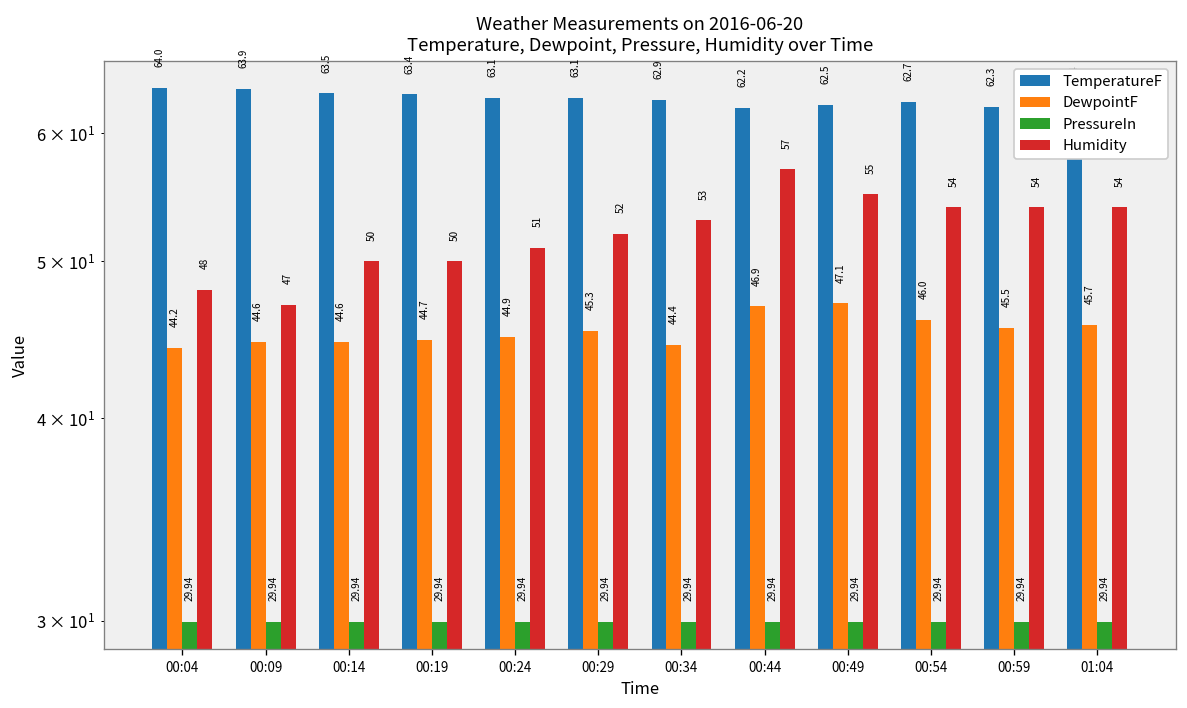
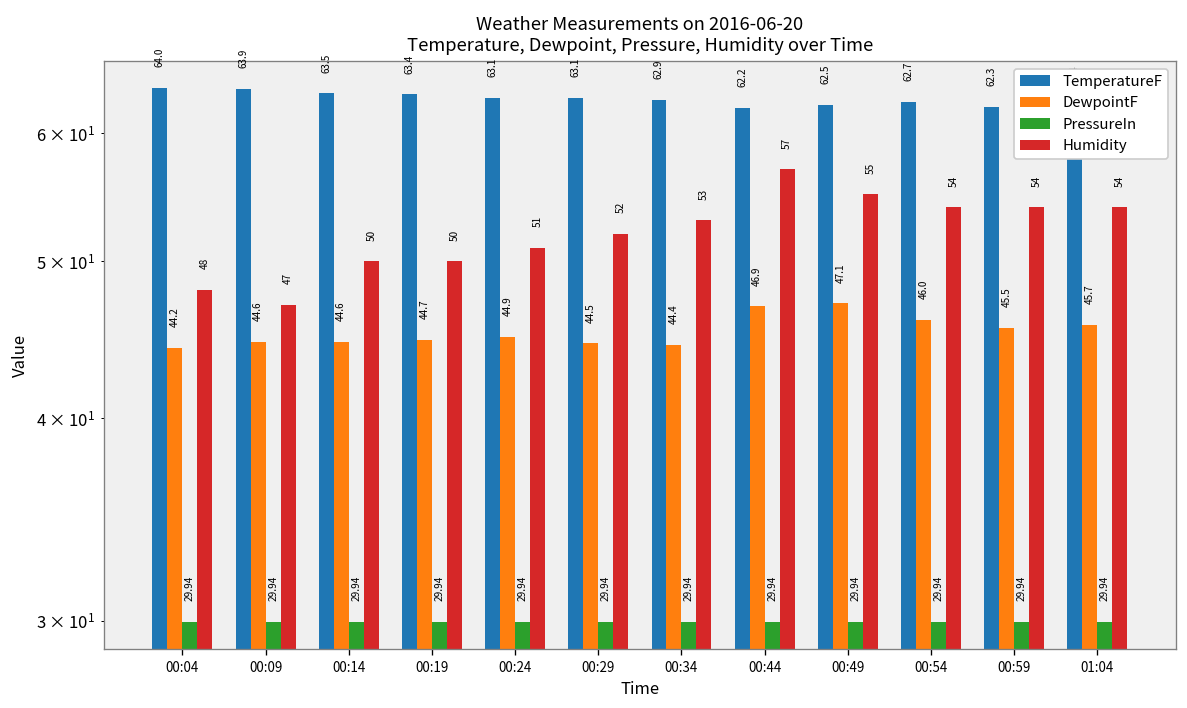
  {
    "TemperatureF": {
      "00:04": 64.0,
      "00:09": 63.9,
      "00:14": 63.5,
      "00:19": 63.4,
      "00:24": 63.1,
      "00:29": 63.1,
      "00:34": 62.9,
      "00:44": 62.2,
      "00:49": 62.5,
      "00:54": 62.7,
      "00:59": 62.3
    },
    "DewpointF": {
      "00:04": 44.2,
      "00:09": 44.6,
      "00:14": 44.6,
      "00:19": 44.7,
      "00:24": 44.9,
-     "00:29": 45.3,
+     "00:29": 44.5,
      "00:34": 44.4,
      "00:44": 46.9,
      "00:49": 47.1,
      "00:54": 46.0,
      "00:59": 45.5,
      "01:04": 45.7
    },
    "PressureIn": {
      "00:04": 29.94,
      "00:09": 29.94,
      "00:14": 29.94,
      "00:19": 29.94,
      "00:24": 29.94,
      "00:29": 29.94,
      "00:34": 29.94,
      "00:44": 29.94,
      "00:49": 29.94,
      "00:54": 29.94,
      "00:59": 29.94,
      "01:04": 29.94
    },
    "Humidity": {
      "00:04": 48,
      "00:09": 47,
      "00:14": 50,
      "00:19": 50,
      "00:24": 51,
      "00:29": 52,
      "00:34": 53,
      "00:44": 57,
      "00:49": 55,
      "00:54": 54,
      "00:59": 54,
      "01:04": 54
    }
  }
